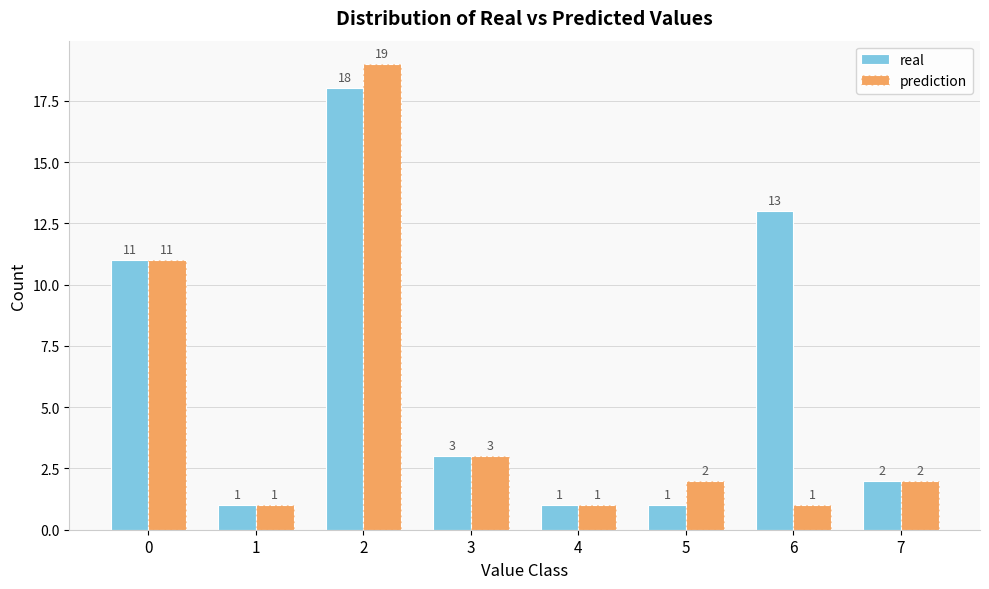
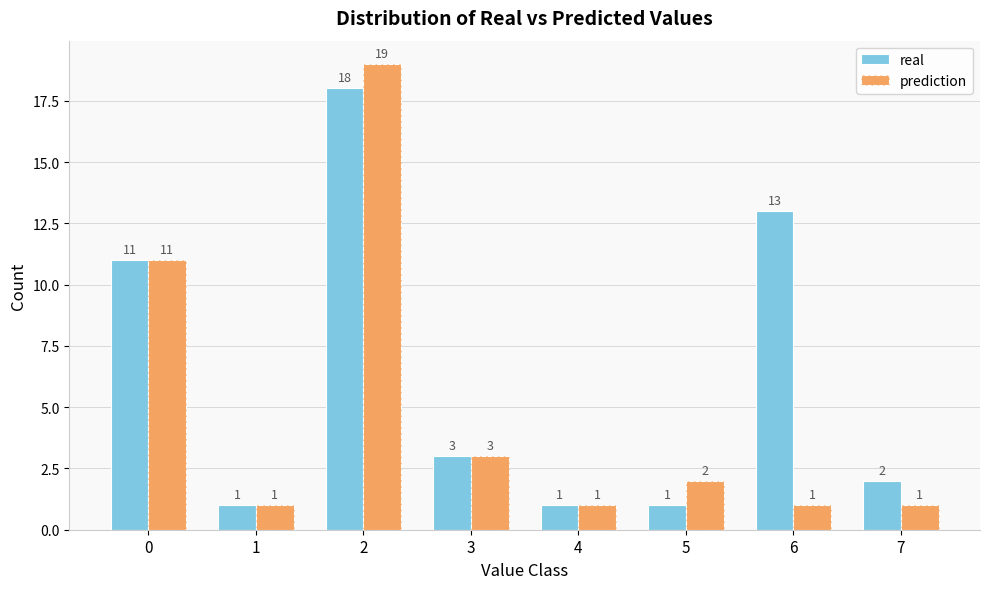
  {
    "real": {
      "0": 11,
      "1": 1,
      "2": 18,
      "3": 3,
      "4": 1,
      "5": 1,
      "6": 13,
      "7": 2
    },
    "prediction": {
      "0": 11,
      "1": 1,
      "2": 19,
      "3": 3,
      "4": 1,
      "5": 2,
      "6": 1,
-     "7": 2
+     "7": 1
    }
  }
